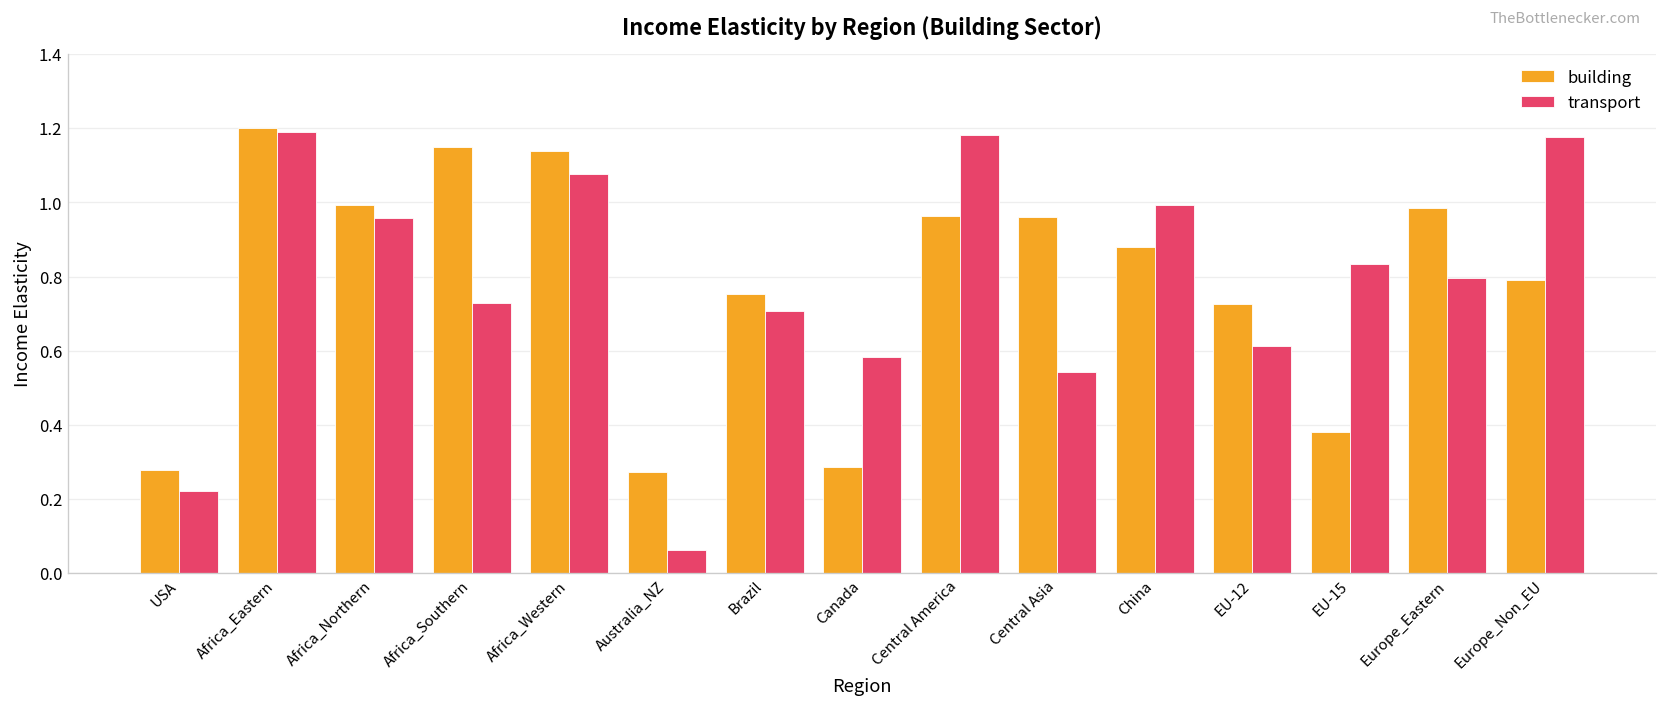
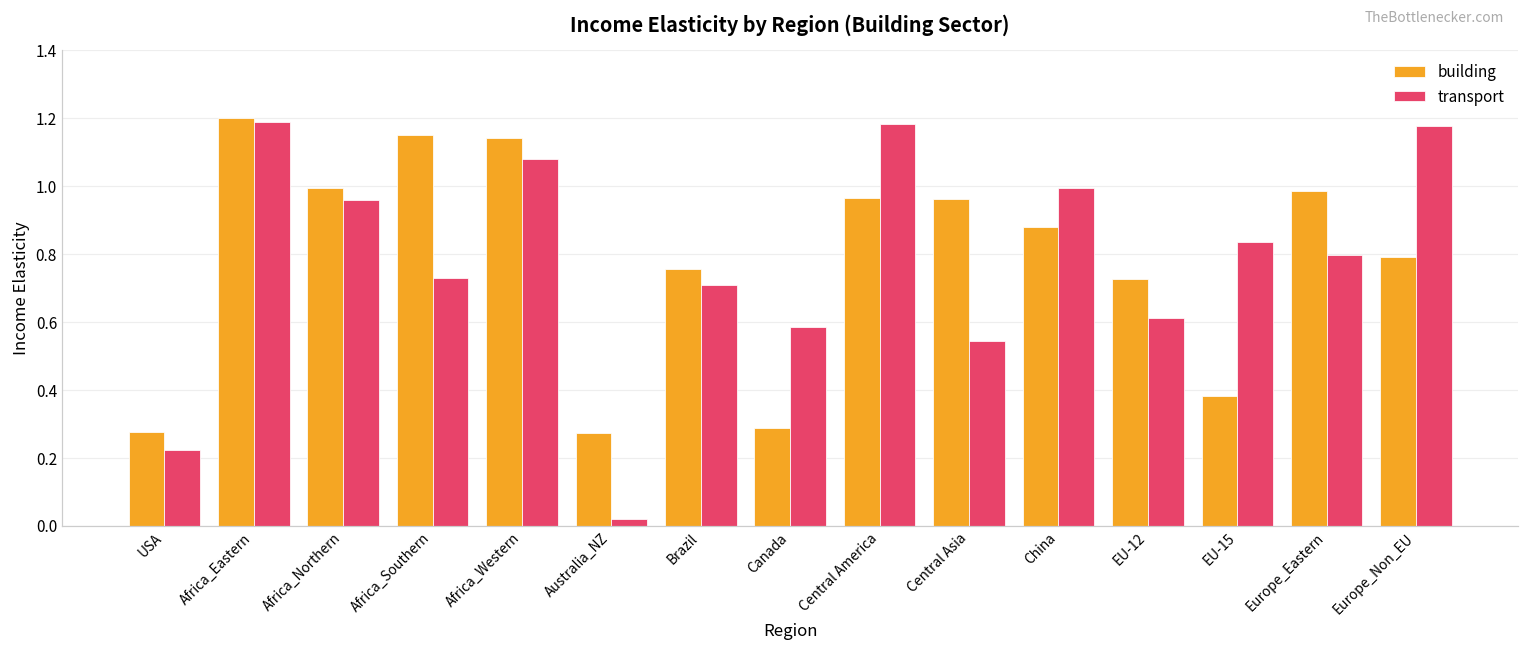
  {
    "building": {
      "USA": 0.28,
      "Africa_Eastern": 1.20,
      "Africa_Northern": 0.99,
      "Africa_Southern": 1.15,
      "Africa_Western": 1.14,
      "Australia_NZ": 0.27,
      "Brazil": 0.75,
      "Canada": 0.29,
      "Central America": 0.96,
      "Central Asia": 0.96,
      "China": 0.88,
      "EU-12": 0.73,
      "EU-15": 0.38,
      "Europe_Eastern": 0.98,
      "Europe_Non_EU": 0.79
    },
    "transport": {
      "USA": 0.22,
      "Africa_Eastern": 1.19,
      "Africa_Northern": 0.96,
      "Africa_Southern": 0.73,
      "Africa_Western": 1.08,
-     "Australia_NZ": 0.06,
+     "Australia_NZ": 0.02,
      "Brazil": 0.71,
      "Canada": 0.58,
      "Central America": 1.18,
      "Central Asia": 0.54,
      "China": 0.99,
      "EU-12": 0.61,
      "EU-15": 0.83,
      "Europe_Eastern": 0.80,
      "Europe_Non_EU": 1.18
    }
  }
